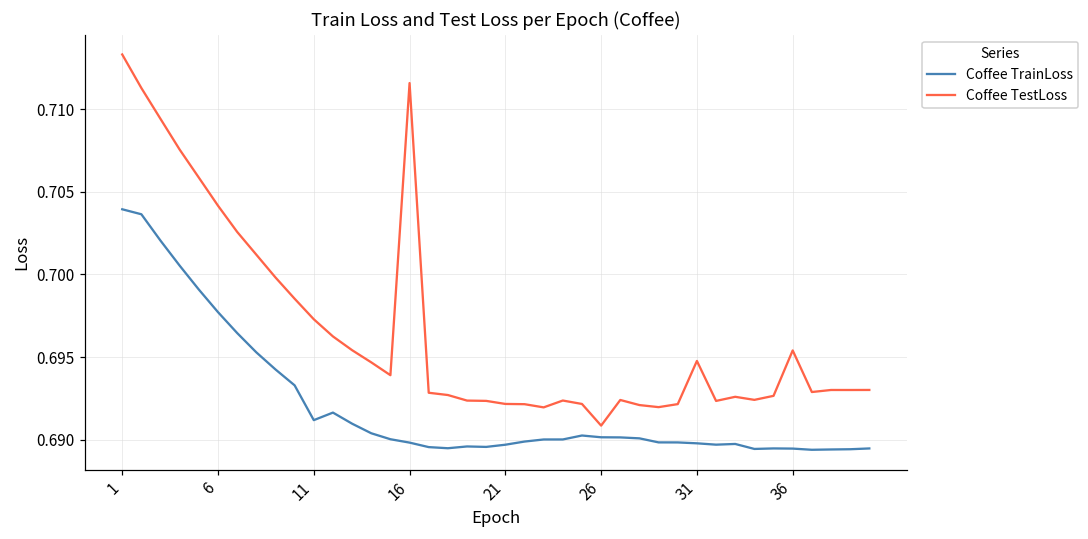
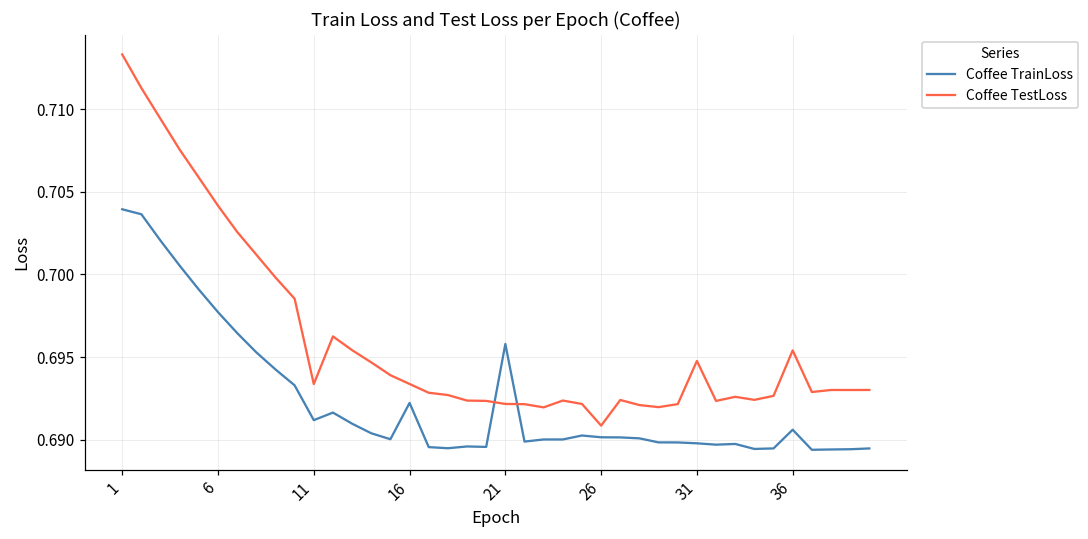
  {
    "Coffee TrainLoss": {
      "1": 0.7039,
      "6": 0.6977,
      "11": 0.6912,
-     "16": 0.6898,
-     "21": 0.6897,
+     "16": 0.6922,
+     "21": 0.6958,
      "26": 0.6901,
      "31": 0.6898,
-     "36": 0.6895
+     "36": 0.6906
    },
    "Coffee TestLoss": {
      "1": 0.7133,
      "6": 0.7042,
-     "11": 0.6973,
-     "16": 0.7116,
+     "11": 0.6934,
+     "16": 0.6934,
      "21": 0.6922,
      "26": 0.6909,
      "31": 0.6948,
      "36": 0.6954
    }
  }
